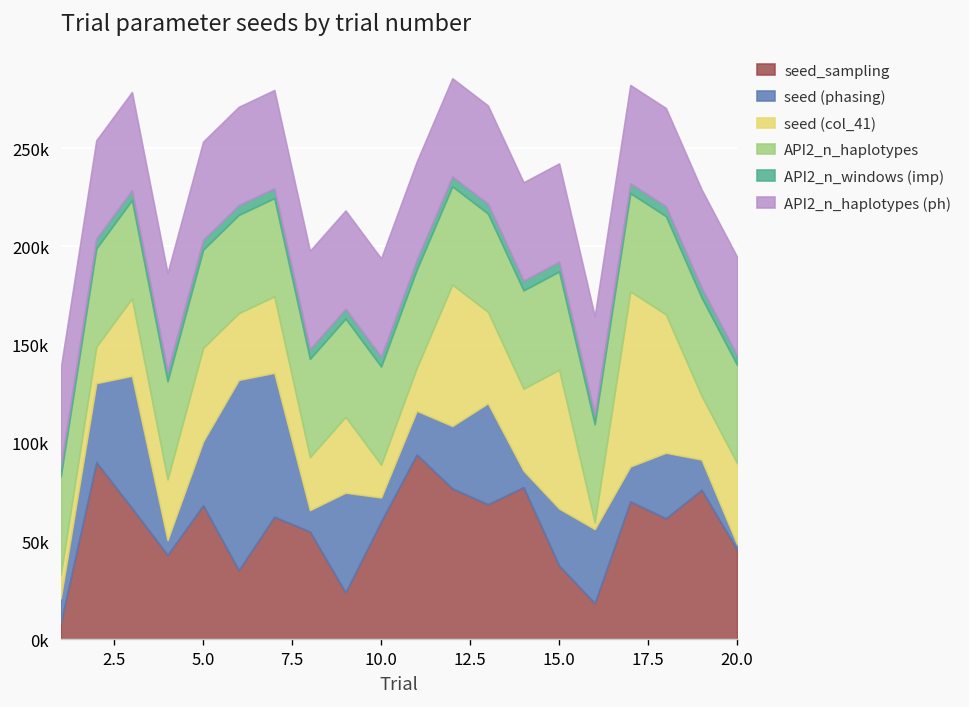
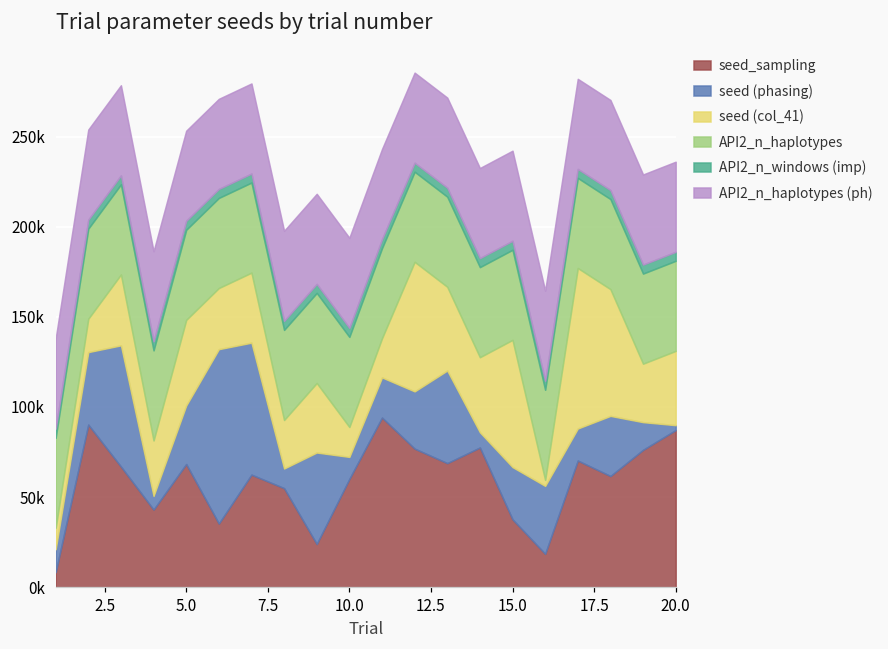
  {
    "seed_sampling": {
      "5.0": 68000,
      "10.0": 60000,
      "15.0": 38000,
-     "20.0": 46000
+     "20.0": 87000
    },
    "seed (phasing)": {
      "5.0": 33000,
      "10.0": 12000,
      "15.0": 29000,
      "20.0": 3000
    },
    "seed (col_41)": {
      "5.0": 48000,
      "10.0": 17000,
      "15.0": 71000,
      "20.0": 41000
    },
    "API2_n_haplotypes": {
      "5.0": 50000,
      "10.0": 50000,
      "15.0": 50000,
      "20.0": 50000
    },
    "API2_n_windows (imp)": {
      "5.0": 5000,
      "10.0": 5000,
      "15.0": 5000,
      "20.0": 5000
    },
    "API2_n_haplotypes (ph)": {
      "5.0": 50000,
      "10.0": 50000,
      "15.0": 50000,
      "20.0": 50000
    }
  }
